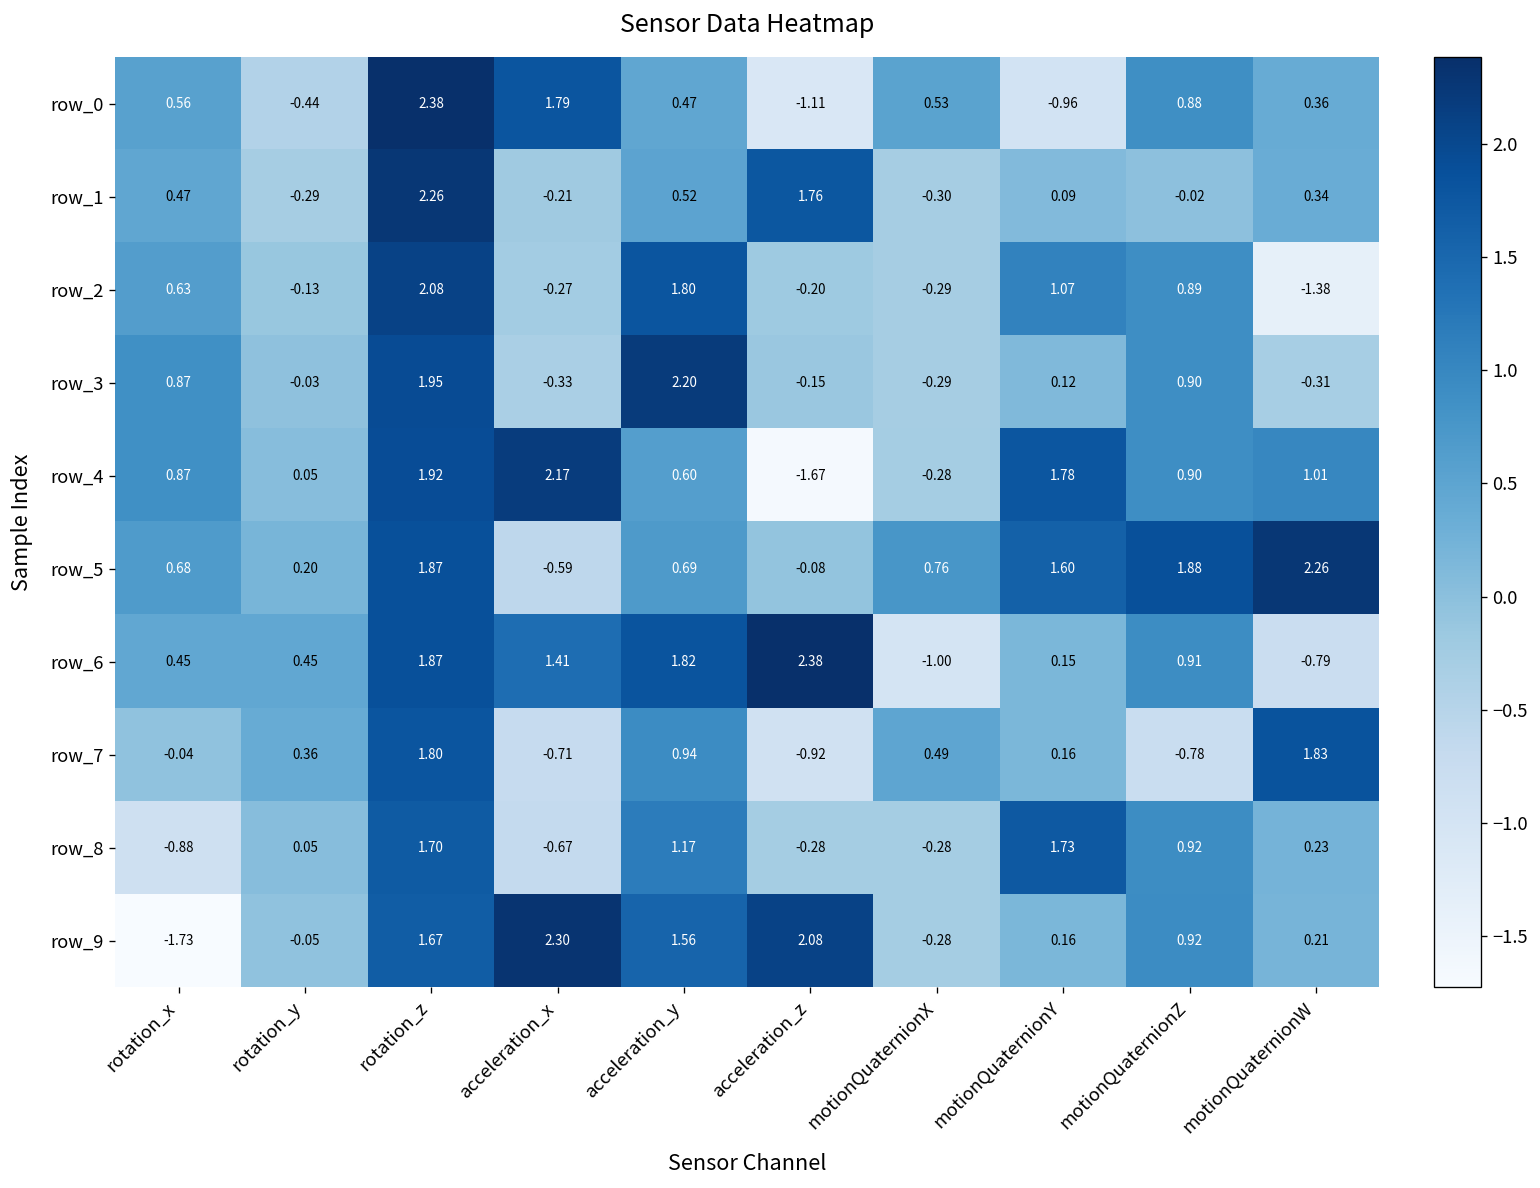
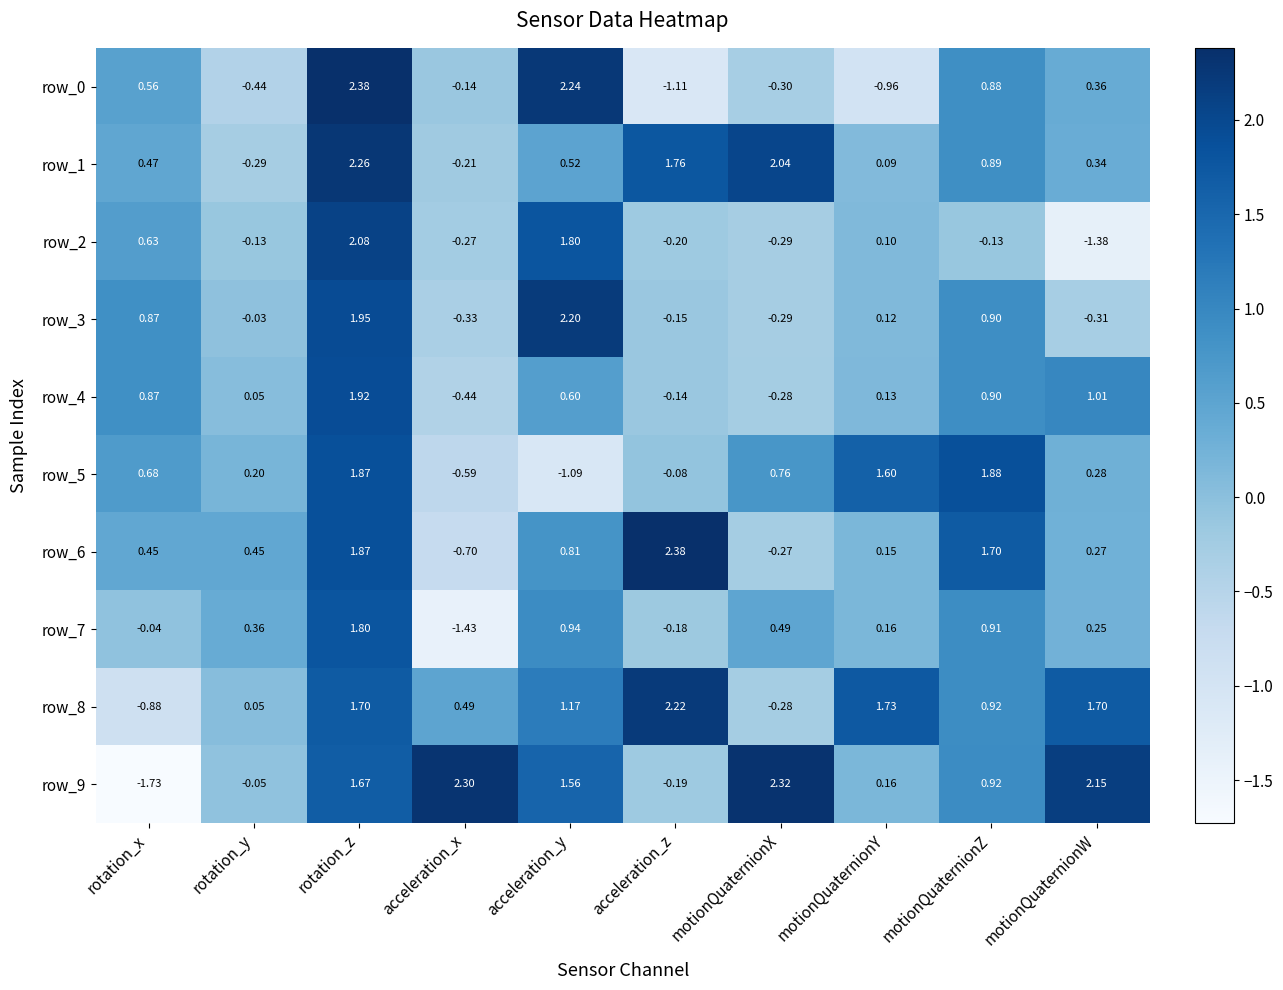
  {
    "row_0": {
      "rotation_x": 0.56,
      "rotation_y": -0.44,
      "rotation_z": 2.38,
-     "acceleration_x": 1.79,
-     "acceleration_y": 0.47,
+     "acceleration_x": -0.14,
+     "acceleration_y": 2.24,
      "acceleration_z": -1.11,
-     "motionQuaternionX": 0.53,
+     "motionQuaternionX": -0.30,
      "motionQuaternionY": -0.96,
      "motionQuaternionZ": 0.88,
      "motionQuaternionW": 0.36
    },
    "row_1": {
      "rotation_x": 0.47,
      "rotation_y": -0.29,
      "rotation_z": 2.26,
      "acceleration_x": -0.21,
      "acceleration_y": 0.52,
      "acceleration_z": 1.76,
-     "motionQuaternionX": -0.30,
+     "motionQuaternionX": 2.04,
      "motionQuaternionY": 0.09,
-     "motionQuaternionZ": -0.02,
+     "motionQuaternionZ": 0.89,
      "motionQuaternionW": 0.34
    },
    "row_2": {
      "rotation_x": 0.63,
      "rotation_y": -0.13,
      "rotation_z": 2.08,
      "acceleration_x": -0.27,
      "acceleration_y": 1.80,
      "acceleration_z": -0.20,
      "motionQuaternionX": -0.29,
-     "motionQuaternionY": 1.07,
-     "motionQuaternionZ": 0.89,
+     "motionQuaternionY": 0.10,
+     "motionQuaternionZ": -0.13,
      "motionQuaternionW": -1.38
    },
    "row_3": {
      "rotation_x": 0.87,
      "rotation_y": -0.03,
      "rotation_z": 1.95,
      "acceleration_x": -0.33,
      "acceleration_y": 2.20,
      "acceleration_z": -0.15,
      "motionQuaternionX": -0.29,
      "motionQuaternionY": 0.12,
      "motionQuaternionZ": 0.90,
      "motionQuaternionW": -0.31
    },
    "row_4": {
      "rotation_x": 0.87,
      "rotation_y": 0.05,
      "rotation_z": 1.92,
-     "acceleration_x": 2.17,
+     "acceleration_x": -0.44,
      "acceleration_y": 0.60,
-     "acceleration_z": -1.67,
+     "acceleration_z": -0.14,
      "motionQuaternionX": -0.28,
-     "motionQuaternionY": 1.78,
+     "motionQuaternionY": 0.13,
      "motionQuaternionZ": 0.90,
      "motionQuaternionW": 1.01
    },
    "row_5": {
      "rotation_x": 0.68,
      "rotation_y": 0.20,
      "rotation_z": 1.87,
      "acceleration_x": -0.59,
-     "acceleration_y": 0.69,
+     "acceleration_y": -1.09,
      "acceleration_z": -0.08,
      "motionQuaternionX": 0.76,
      "motionQuaternionY": 1.60,
      "motionQuaternionZ": 1.88,
-     "motionQuaternionW": 2.26
+     "motionQuaternionW": 0.28
    },
    "row_6": {
      "rotation_x": 0.45,
      "rotation_y": 0.45,
      "rotation_z": 1.87,
-     "acceleration_x": 1.41,
-     "acceleration_y": 1.82,
+     "acceleration_x": -0.70,
+     "acceleration_y": 0.81,
      "acceleration_z": 2.38,
-     "motionQuaternionX": -1.00,
+     "motionQuaternionX": -0.27,
      "motionQuaternionY": 0.15,
-     "motionQuaternionZ": 0.91,
-     "motionQuaternionW": -0.79
+     "motionQuaternionZ": 1.70,
+     "motionQuaternionW": 0.27
    },
    "row_7": {
      "rotation_x": -0.04,
      "rotation_y": 0.36,
      "rotation_z": 1.80,
-     "acceleration_x": -0.71,
+     "acceleration_x": -1.43,
      "acceleration_y": 0.94,
-     "acceleration_z": -0.92,
+     "acceleration_z": -0.18,
      "motionQuaternionX": 0.49,
      "motionQuaternionY": 0.16,
-     "motionQuaternionZ": -0.78,
-     "motionQuaternionW": 1.83
+     "motionQuaternionZ": 0.91,
+     "motionQuaternionW": 0.25
    },
    "row_8": {
      "rotation_x": -0.88,
      "rotation_y": 0.05,
      "rotation_z": 1.70,
-     "acceleration_x": -0.67,
+     "acceleration_x": 0.49,
      "acceleration_y": 1.17,
-     "acceleration_z": -0.28,
+     "acceleration_z": 2.22,
      "motionQuaternionX": -0.28,
      "motionQuaternionY": 1.73,
      "motionQuaternionZ": 0.92,
-     "motionQuaternionW": 0.23
+     "motionQuaternionW": 1.70
    },
    "row_9": {
      "rotation_x": -1.73,
      "rotation_y": -0.05,
      "rotation_z": 1.67,
      "acceleration_x": 2.30,
      "acceleration_y": 1.56,
-     "acceleration_z": 2.08,
-     "motionQuaternionX": -0.28,
+     "acceleration_z": -0.19,
+     "motionQuaternionX": 2.32,
      "motionQuaternionY": 0.16,
      "motionQuaternionZ": 0.92,
-     "motionQuaternionW": 0.21
+     "motionQuaternionW": 2.15
    }
  }
